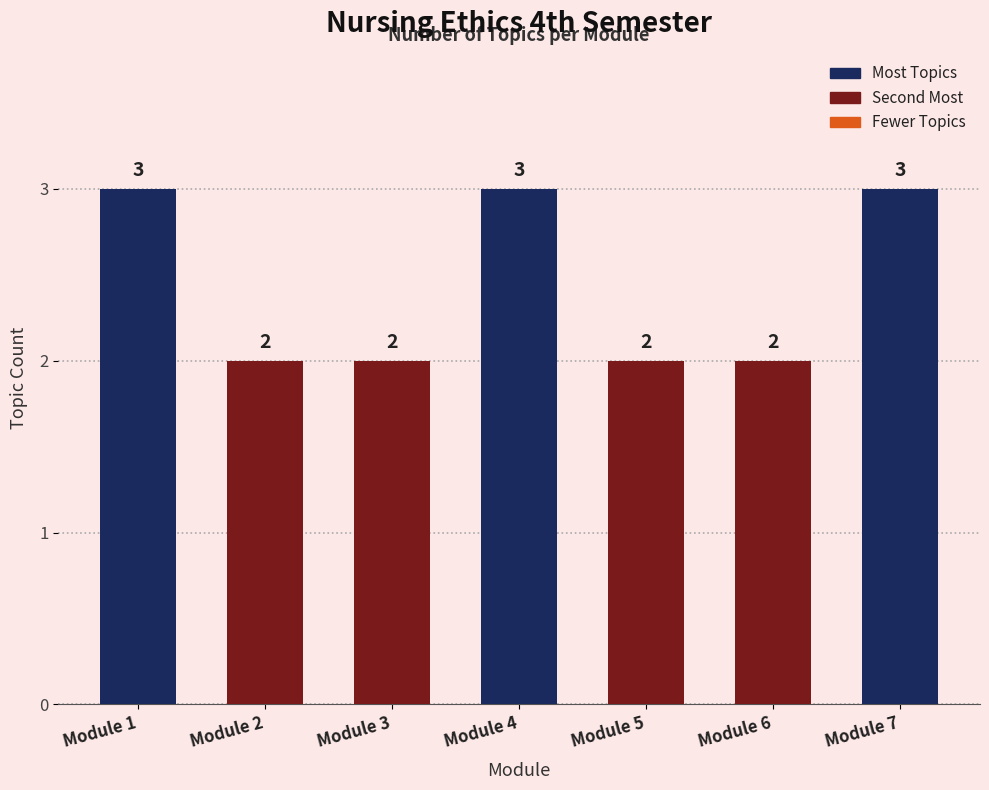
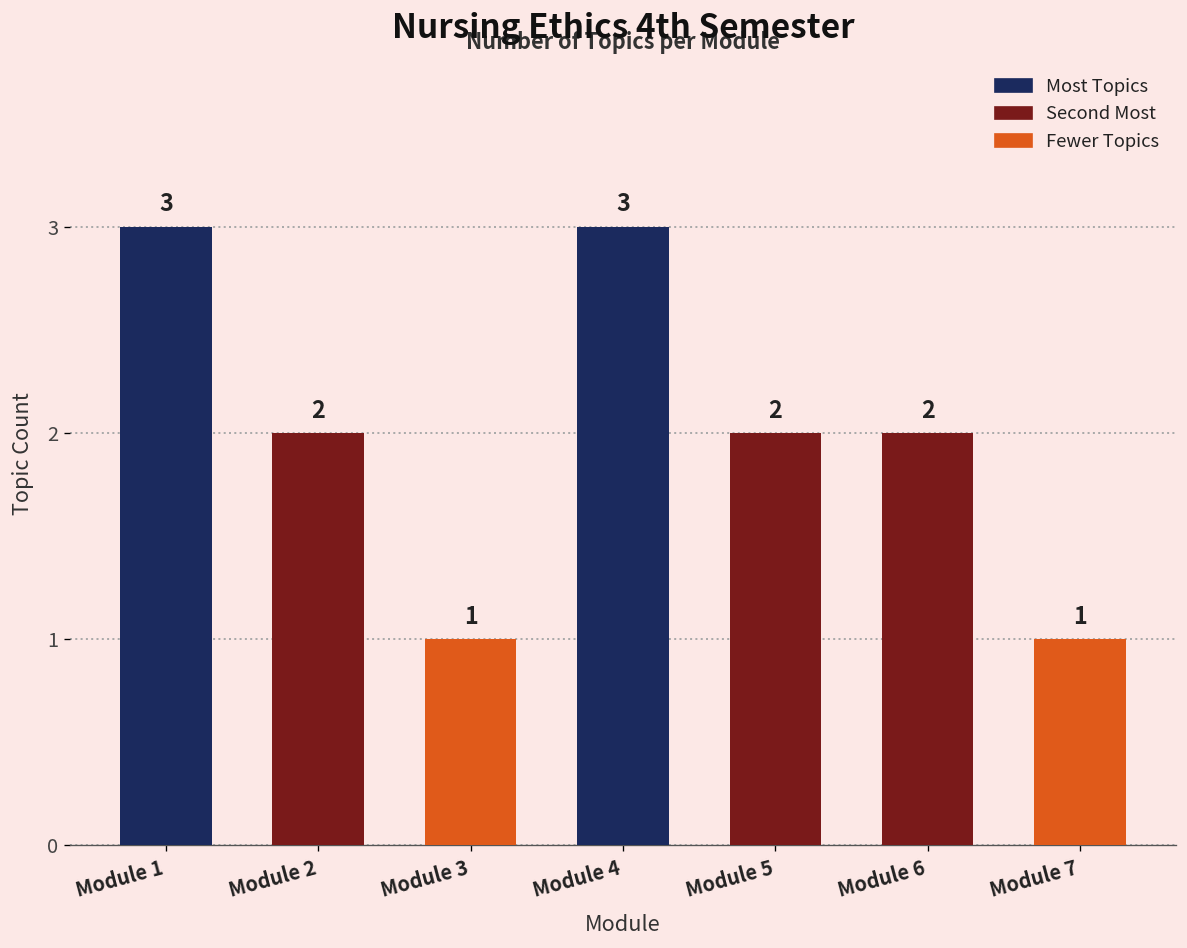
  {
    "Module 1": 3,
    "Module 2": 2,
-   "Module 3": 2,
+   "Module 3": 1,
    "Module 4": 3,
    "Module 5": 2,
    "Module 6": 2,
-   "Module 7": 3
+   "Module 7": 1
  }
